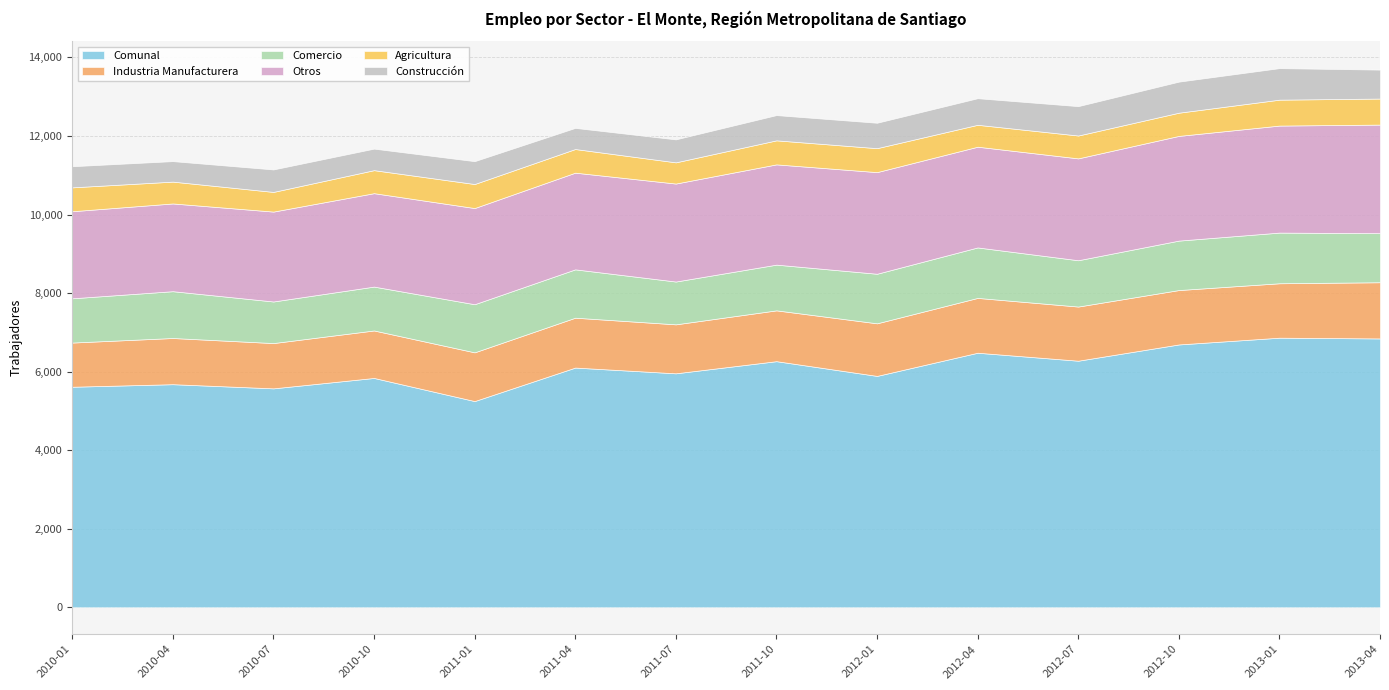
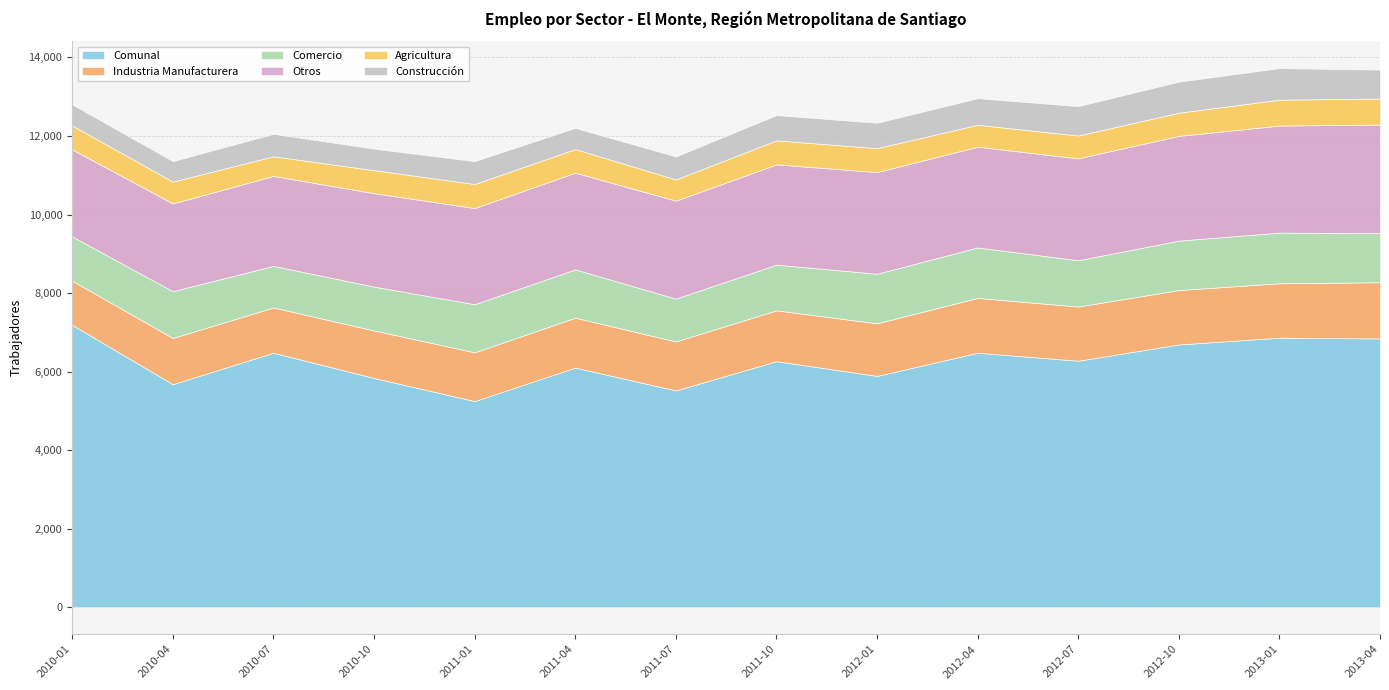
  {
    "Comunal": {
-     "2010-01": "5,600",
+     "2010-01": "7,200",
      "2010-04": "5,700",
-     "2010-07": "5,600",
+     "2010-07": "6,500",
      "2010-10": "5,800",
      "2011-01": "5,300",
      "2011-04": "6,100",
-     "2011-07": "6,000",
+     "2011-07": "5,500",
      "2011-10": "6,300",
      "2012-01": "5,900",
      "2012-04": "6,500",
      "2012-07": "6,300",
      "2012-10": "6,700",
      "2013-01": "6,900",
      "2013-04": "6,800"
    }
  }
